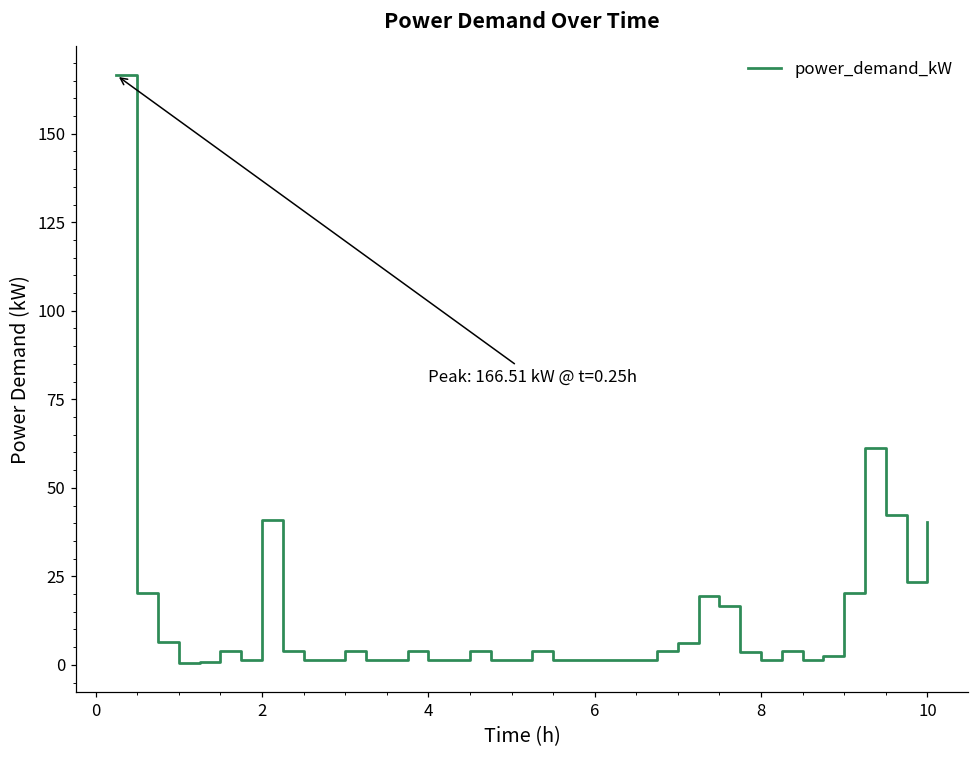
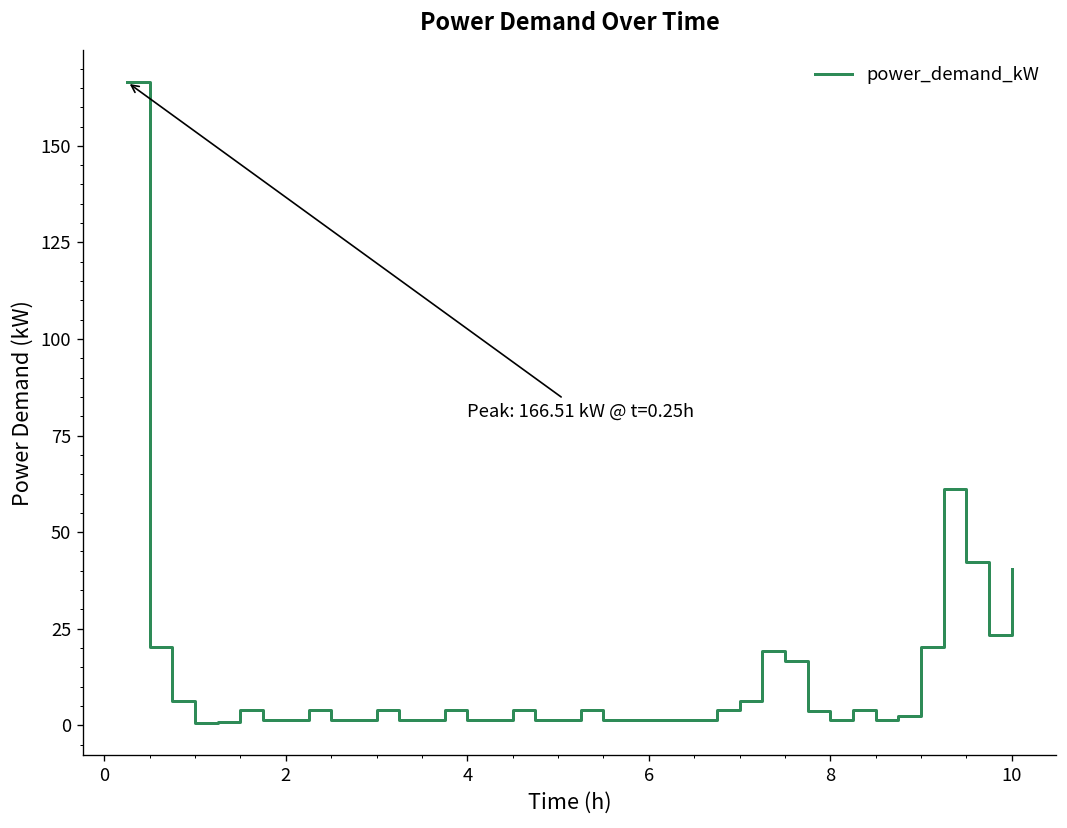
  {
-   "2": 41,
+   "2": 1,
    "4": 1,
    "6": 1,
    "8": 1,
    "10": 40
  }
